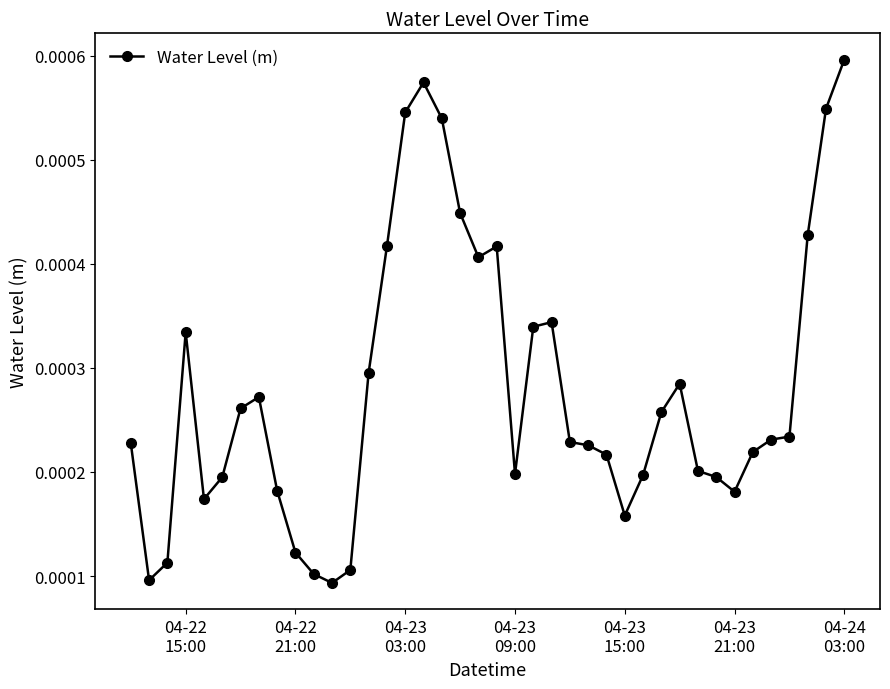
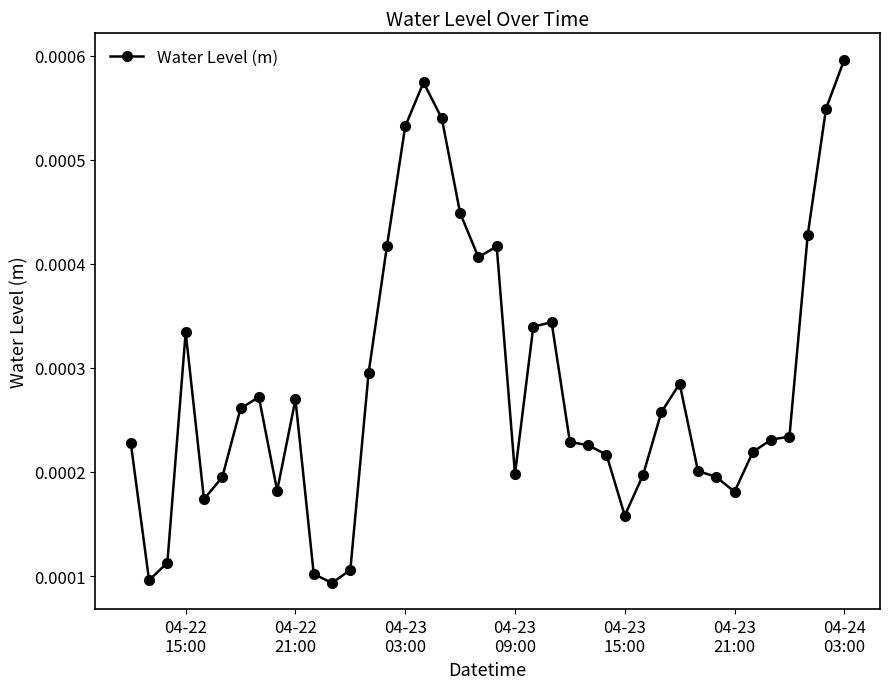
  {
    "04-22 15:00": 0.000334,
-   "04-22 21:00": 0.000123,
-   "04-23 03:00": 0.000545,
+   "04-22 21:00": 0.000270,
+   "04-23 03:00": 0.000532,
    "04-23 09:00": 0.000198,
    "04-23 15:00": 0.000158,
    "04-23 21:00": 0.000181,
    "04-24 03:00": 0.000596
  }
